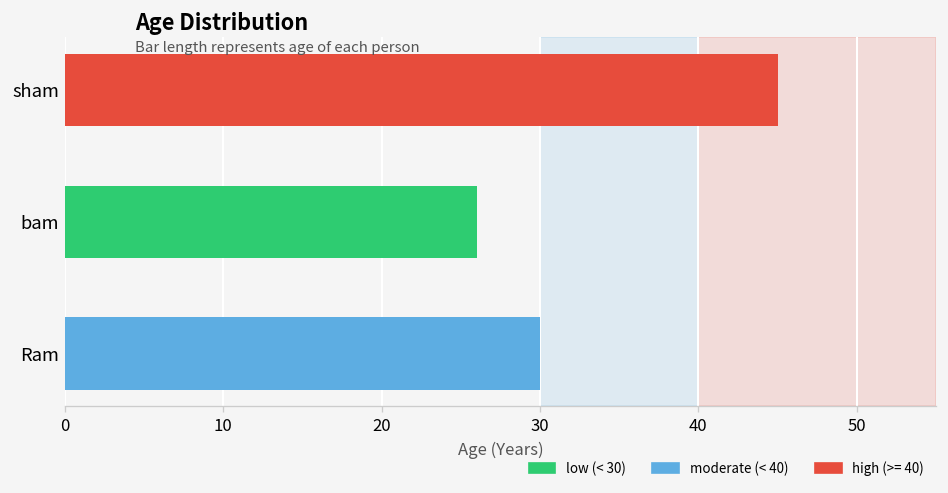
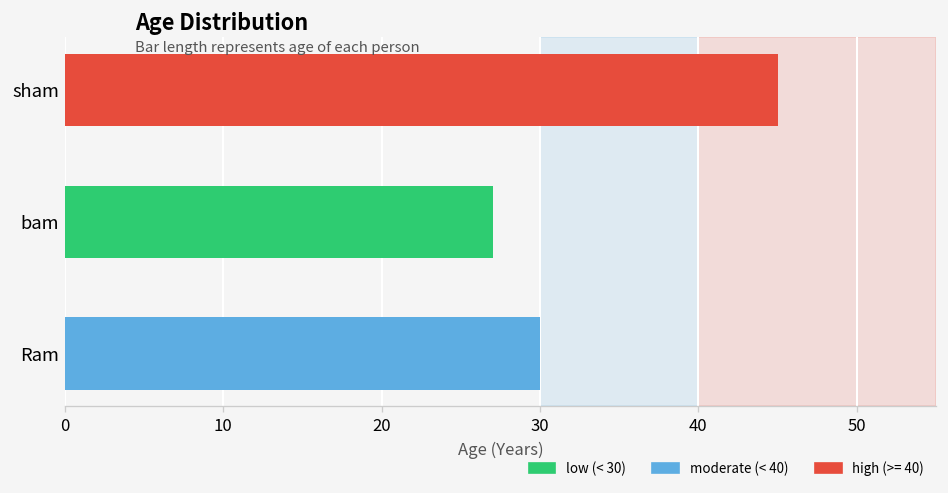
  {
    "sham": 45,
-   "bam": 26,
+   "bam": 27,
    "Ram": 30
  }
